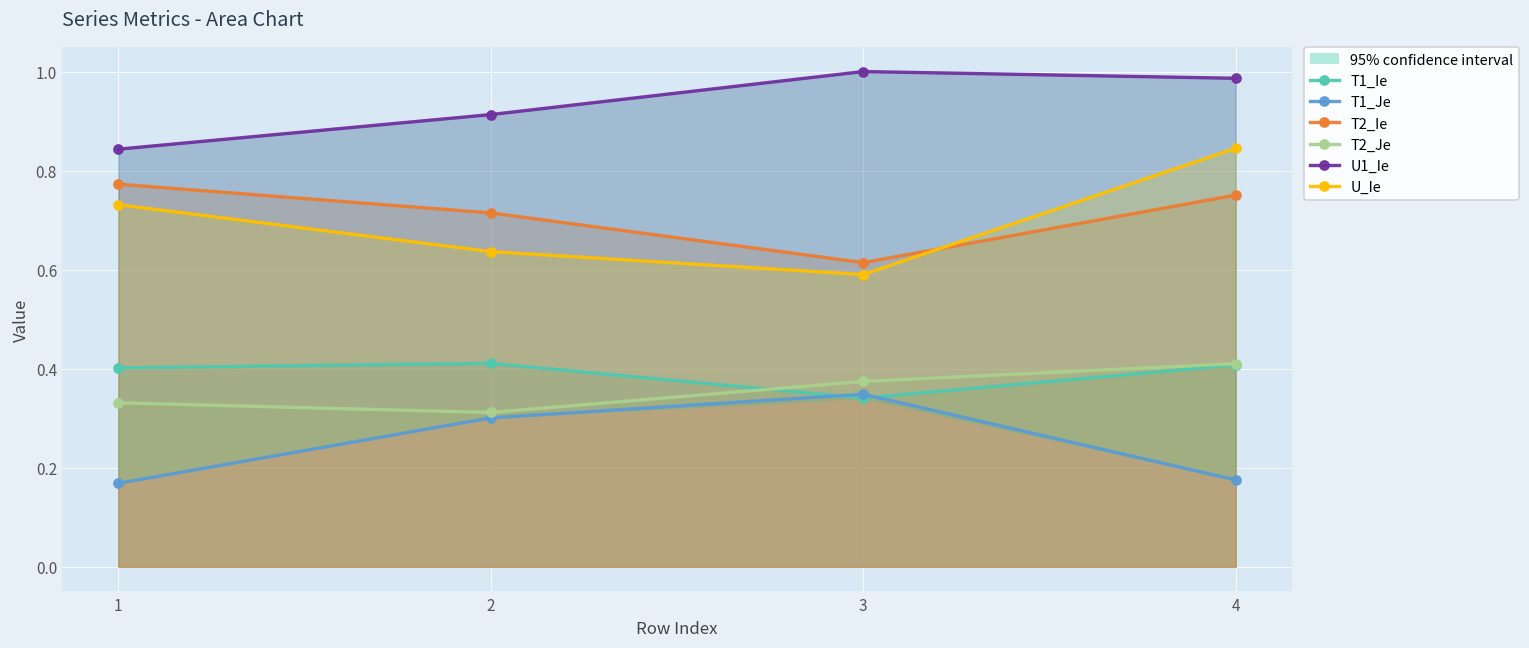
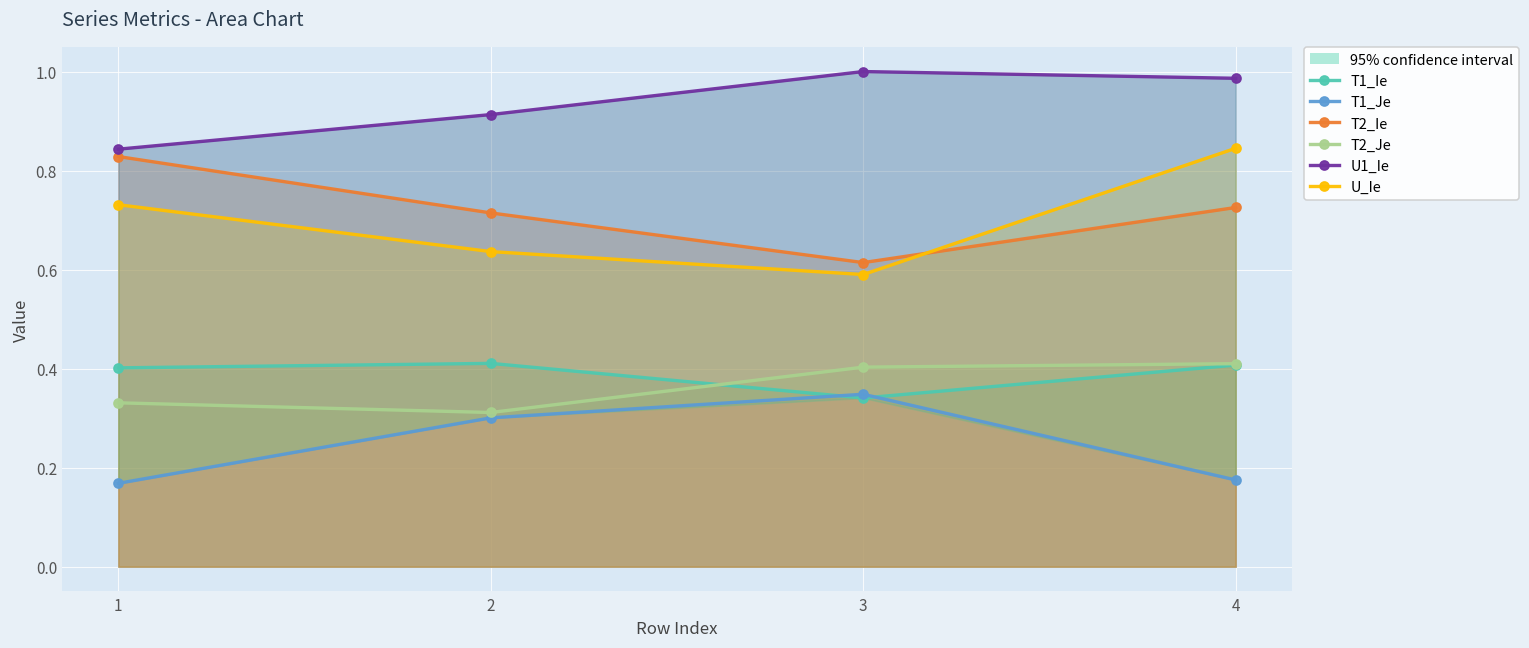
  {
    "T1_Je": {
      "1": 0.17,
      "2": 0.30,
      "3": 0.35,
      "4": 0.18
    },
    "T2_Ie": {
-     "1": 0.77,
+     "1": 0.83,
      "2": 0.71,
      "3": 0.61,
-     "4": 0.75
+     "4": 0.73
    },
    "T2_Je": {
      "1": 0.33,
      "2": 0.31,
-     "3": 0.37
+     "3": 0.40
    },
    "U_Ie": {
      "1": 0.73,
      "2": 0.64,
      "3": 0.59,
      "4": 0.85
    }
  }
